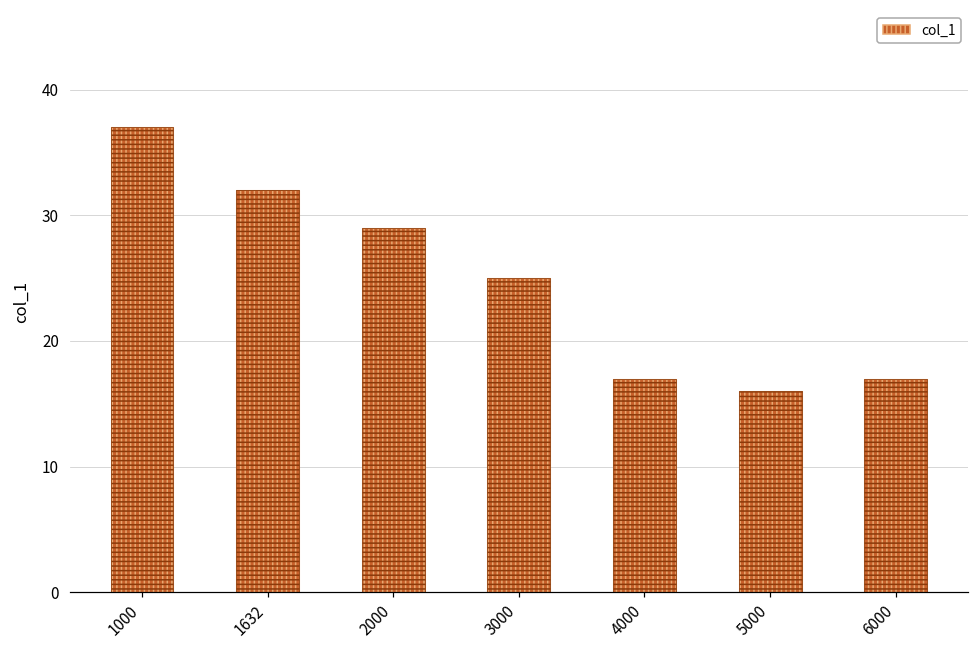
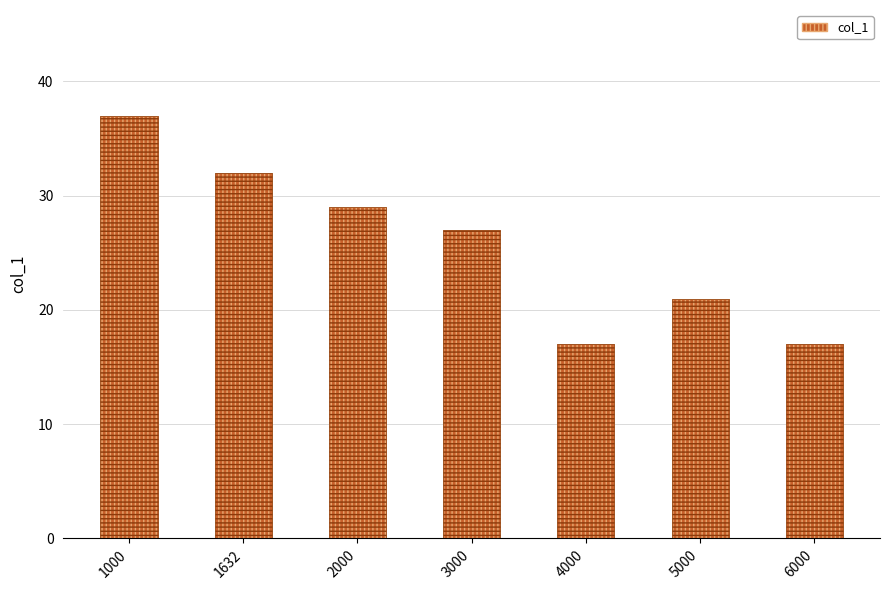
  {
    "1000": 37,
    "1632": 32,
    "2000": 29,
-   "3000": 25,
+   "3000": 27,
    "4000": 17,
-   "5000": 16,
+   "5000": 21,
    "6000": 17
  }
